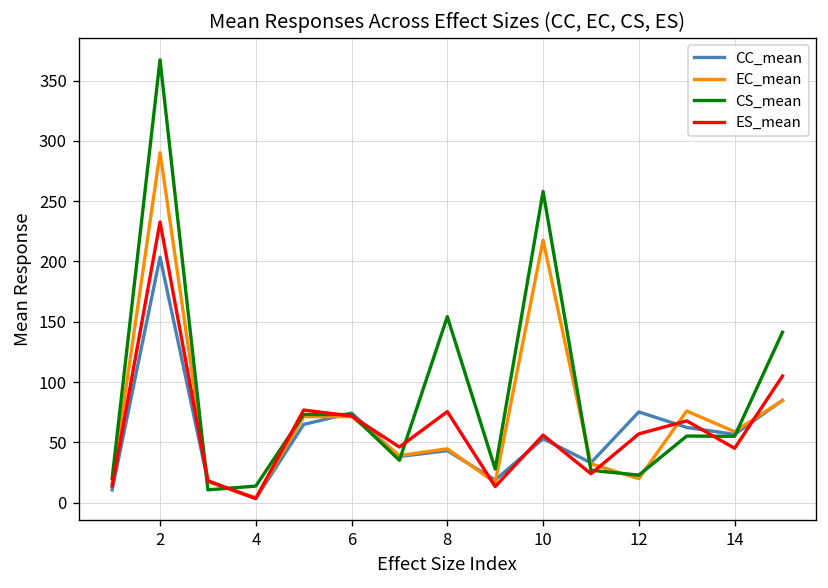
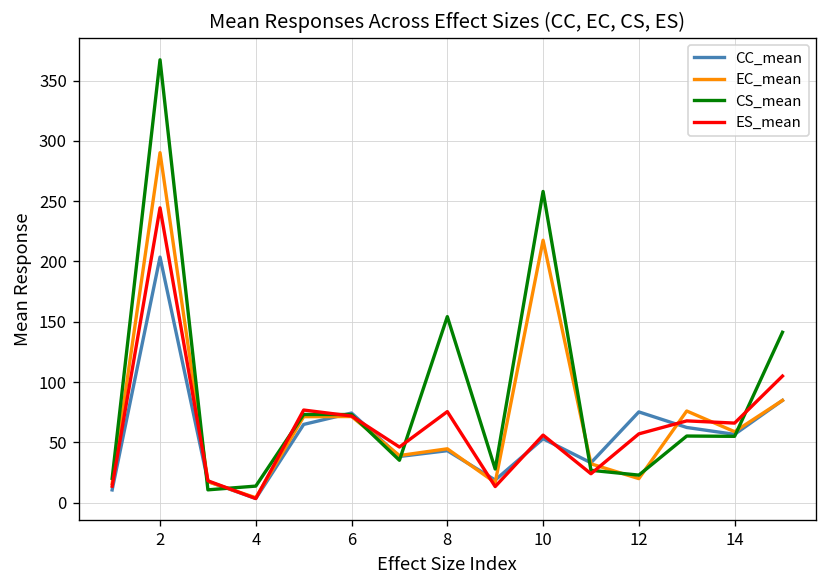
  {
    "CC_mean": {
      "2": 204,
      "10": 53,
      "12": 75
    },
    "EC_mean": {
      "2": 290,
      "10": 218,
      "12": 20
    },
    "CS_mean": {
      "2": 367,
      "4": 14,
      "8": 154,
      "10": 258,
      "12": 23
    },
    "ES_mean": {
-     "2": 233,
+     "2": 244,
      "8": 75,
      "10": 56,
      "12": 57,
-     "14": 45
+     "14": 66
    }
  }
